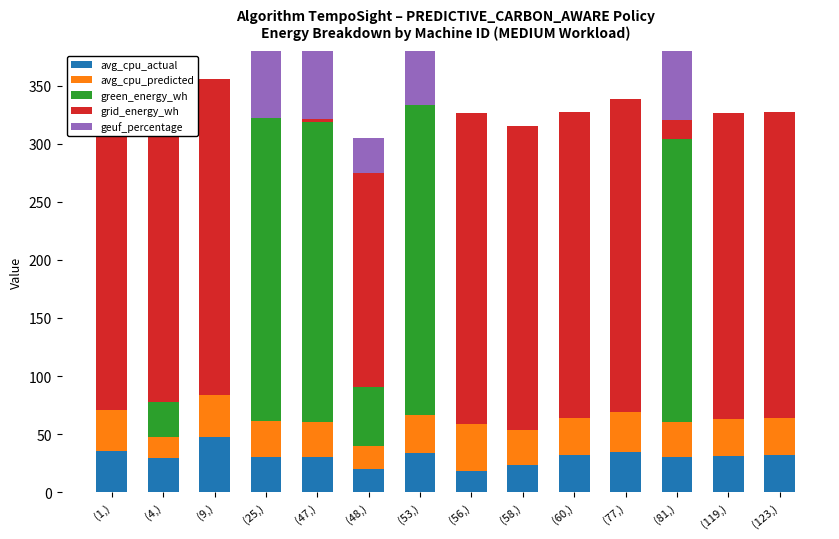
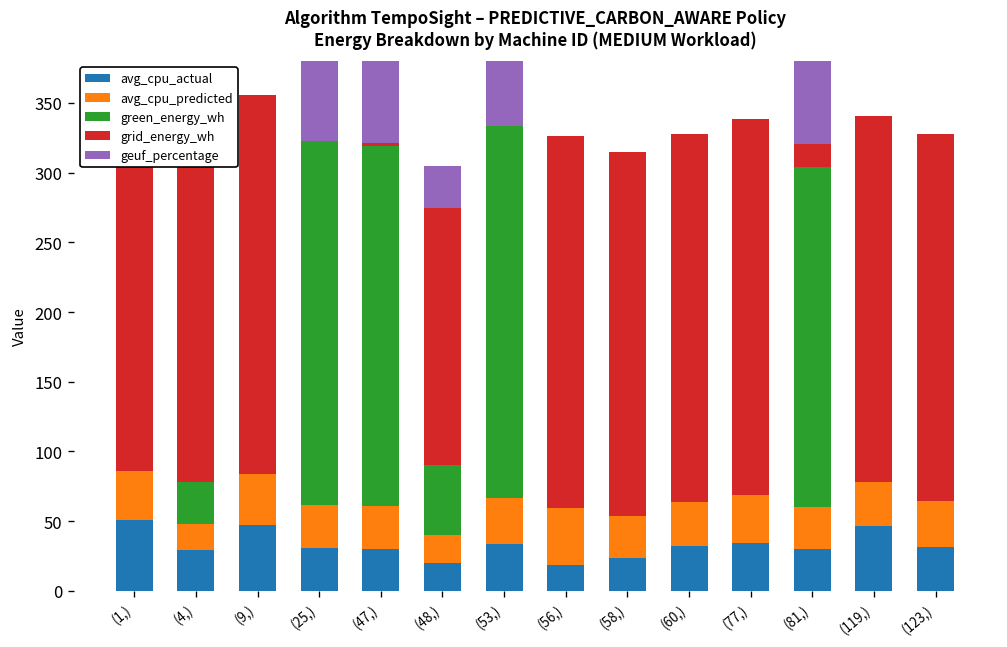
  {
    "avg_cpu_actual": {
-     "(1,)": 35,
+     "(1,)": 51,
      "(4,)": 29,
      "(9,)": 47,
      "(25,)": 31,
      "(47,)": 30,
      "(48,)": 20,
      "(53,)": 33,
      "(56,)": 18,
      "(58,)": 23,
      "(60,)": 32,
      "(77,)": 35,
      "(81,)": 30,
-     "(119,)": 32,
+     "(119,)": 46,
      "(123,)": 32
    },
    "avg_cpu_predicted": {
      "(1,)": 36,
      "(4,)": 18,
      "(9,)": 37,
      "(25,)": 31,
      "(47,)": 30,
      "(48,)": 20,
      "(53,)": 33,
      "(56,)": 41,
      "(58,)": 31,
      "(60,)": 32,
      "(77,)": 34,
      "(81,)": 30,
      "(119,)": 32,
      "(123,)": 33
    },
    "green_energy_wh": {
      "(1,)": 0,
      "(4,)": 30,
      "(9,)": 0,
      "(25,)": 261,
      "(47,)": 258,
      "(48,)": 50,
      "(53,)": 267,
      "(56,)": 0,
      "(58,)": 0,
      "(60,)": 0,
      "(77,)": 0,
      "(81,)": 244,
      "(119,)": 0,
      "(123,)": 0
    },
    "grid_energy_wh": {
      "(9,)": 271,
      "(25,)": 0,
      "(47,)": 2,
      "(48,)": 184,
      "(53,)": 0,
      "(56,)": 267,
      "(58,)": 261,
      "(60,)": 264,
      "(77,)": 269,
      "(81,)": 16,
      "(119,)": 263,
      "(123,)": 263
    },
    "geuf_percentage": {
      "(9,)": 0,
      "(48,)": 30,
      "(56,)": 0,
      "(58,)": 0,
      "(60,)": 0,
      "(77,)": 0,
      "(119,)": 0,
      "(123,)": 0
    }
  }
